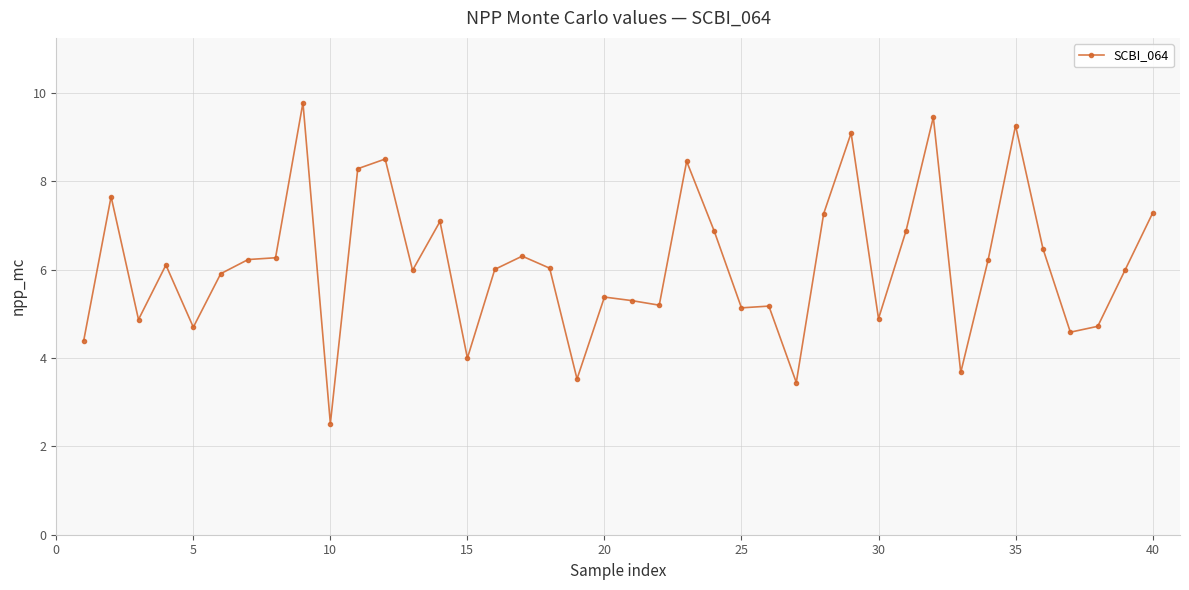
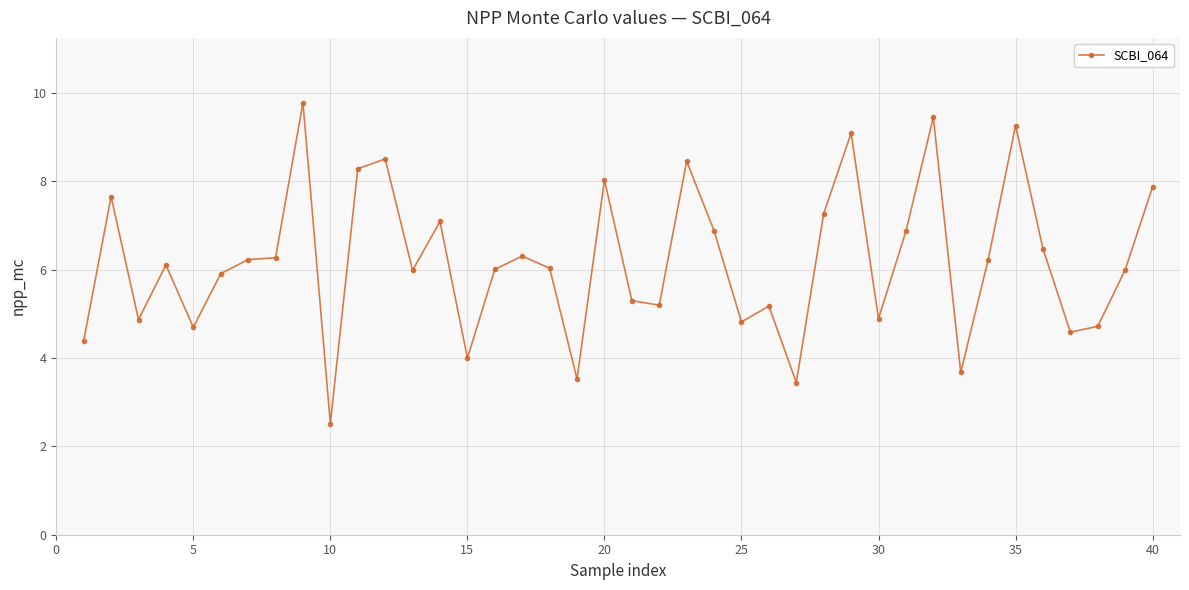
  {
    "5": 4.7,
    "10": 2.5,
    "15": 4.0,
-   "20": 5.4,
-   "25": 5.1,
+   "20": 8.0,
+   "25": 4.8,
    "30": 4.9,
    "35": 9.3,
-   "40": 7.3
+   "40": 7.9
  }
